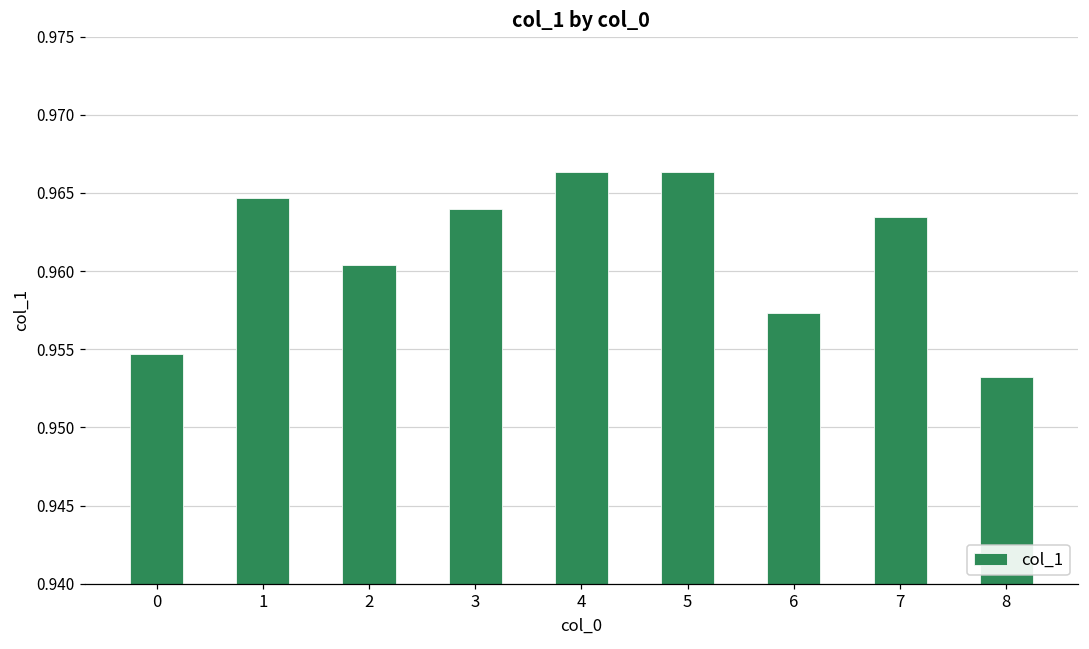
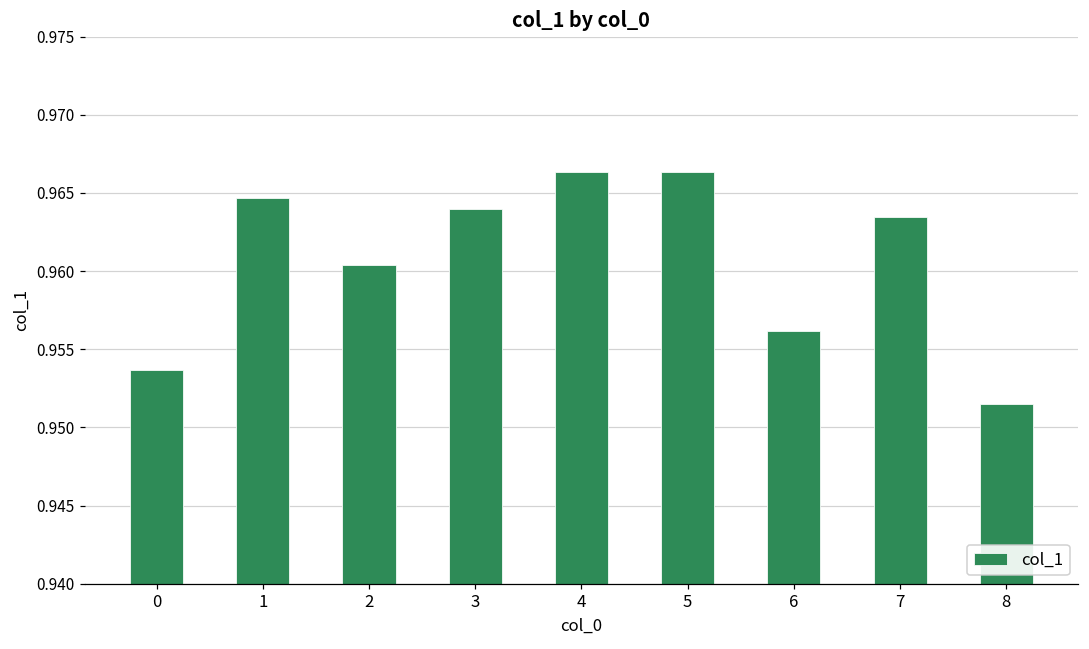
  {
-   "0": 0.9547,
+   "0": 0.9537,
    "1": 0.9647,
    "2": 0.9604,
    "3": 0.9639,
    "4": 0.9664,
    "5": 0.9664,
-   "6": 0.9573,
+   "6": 0.9561,
    "7": 0.9635,
-   "8": 0.9532
+   "8": 0.9515
  }
